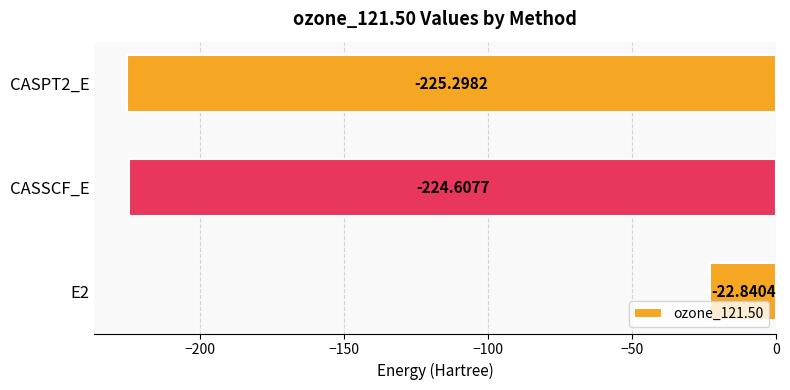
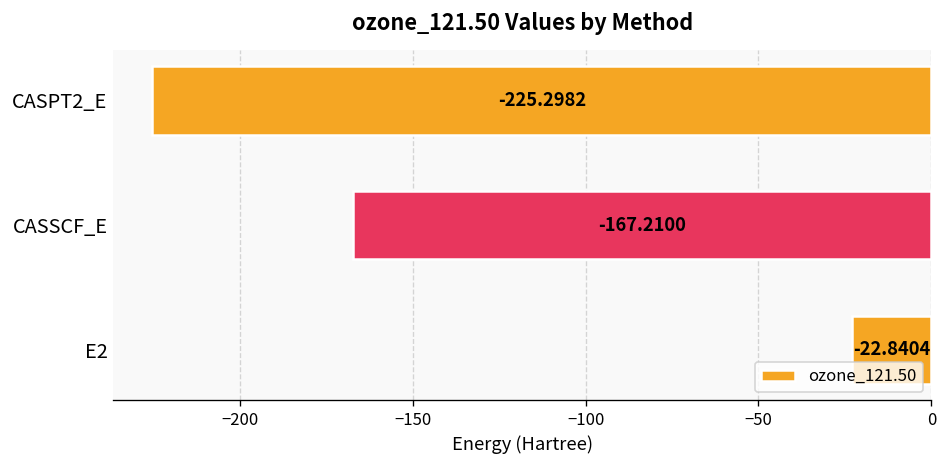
  {
    "CASPT2_E": -225.2982,
-   "CASSCF_E": -224.6077,
+   "CASSCF_E": -167.2100,
    "E2": -22.8404
  }
